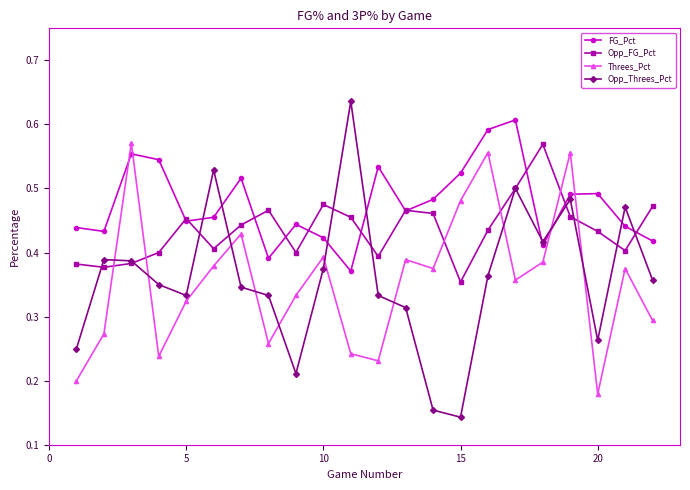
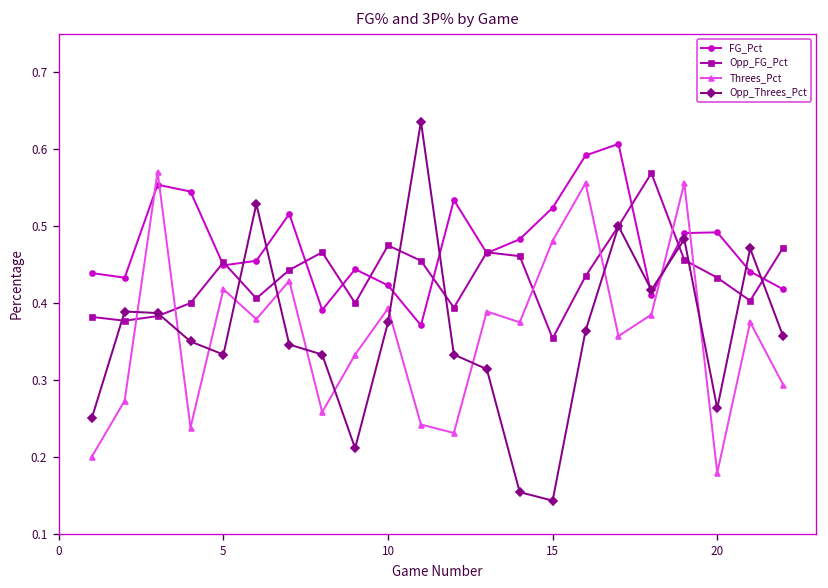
  {
    "Threes_Pct": {
-     "5": 0.32,
+     "5": 0.42,
      "10": 0.39,
      "15": 0.48,
      "20": 0.18
    }
  }
